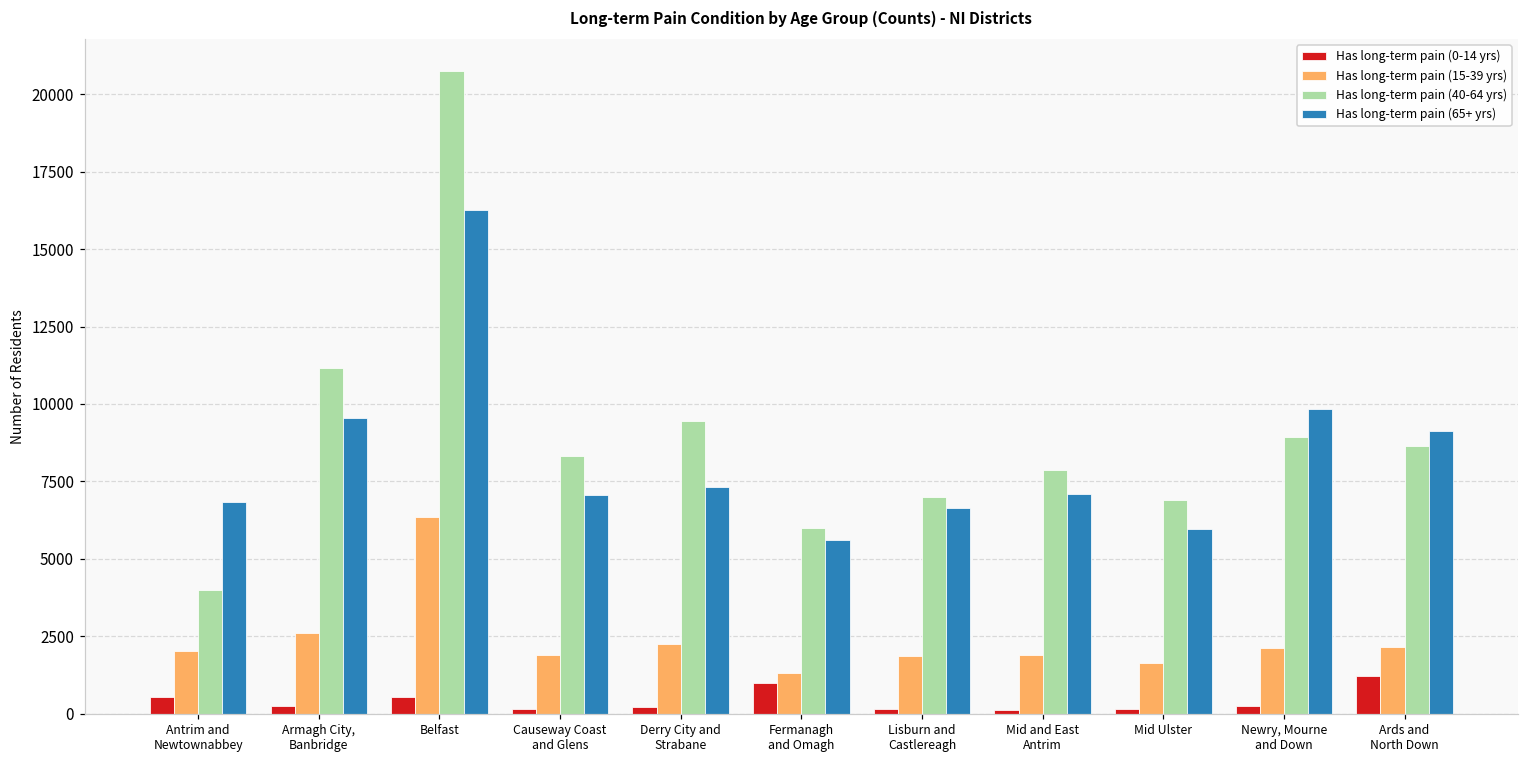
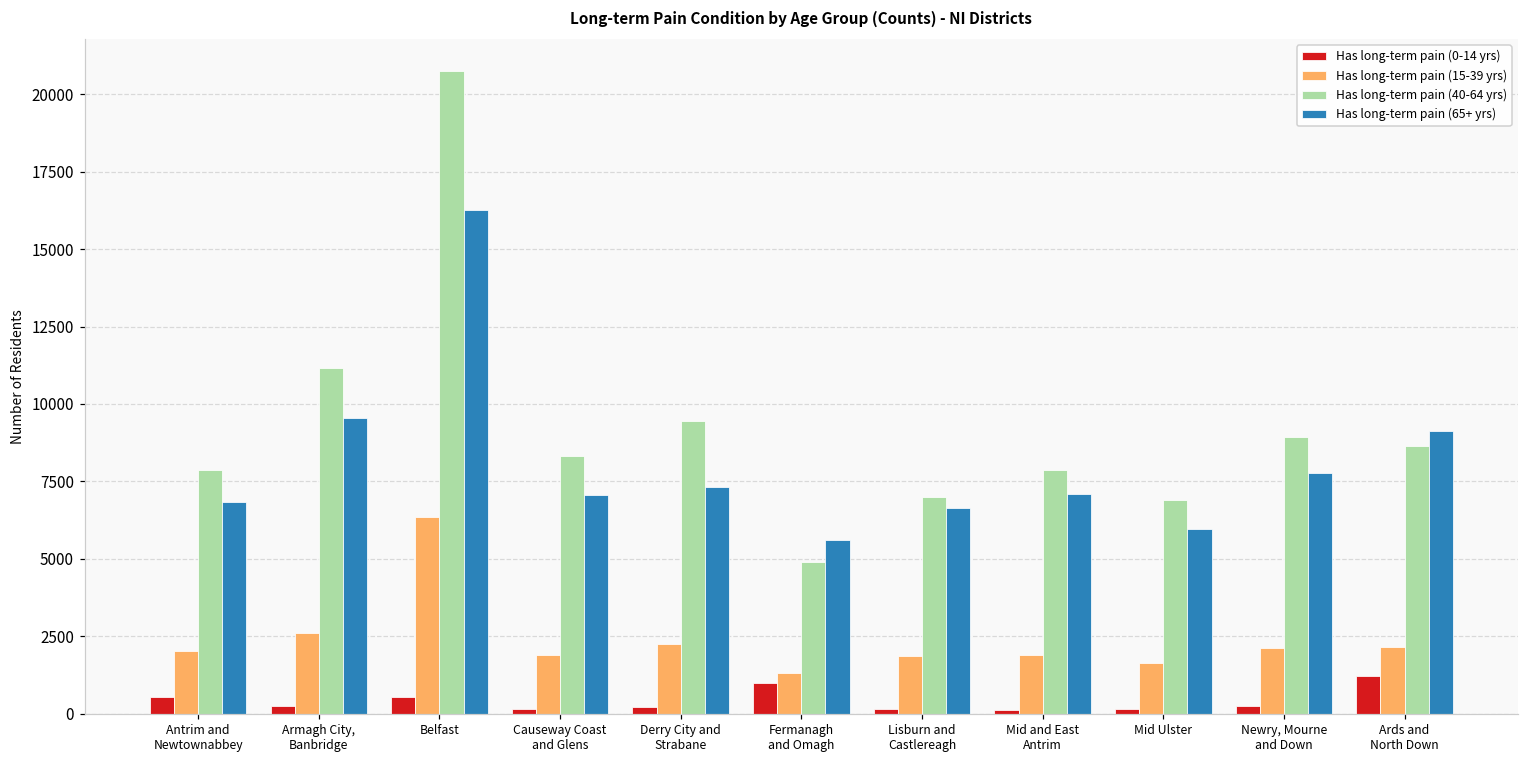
  {
    "Has long-term pain (0-14 yrs)": {
      "Antrim and Newtownabbey": 500,
      "Armagh City, Banbridge": 200,
      "Belfast": 500,
      "Causeway Coast and Glens": 100,
      "Derry City and Strabane": 200,
      "Fermanagh and Omagh": 1000,
      "Lisburn and Castlereagh": 100,
      "Mid and East Antrim": 100,
      "Mid Ulster": 100,
      "Newry, Mourne and Down": 200,
      "Ards and North Down": 1200
    },
    "Has long-term pain (15-39 yrs)": {
      "Antrim and Newtownabbey": 2000,
      "Armagh City, Banbridge": 2600,
      "Belfast": 6300,
      "Causeway Coast and Glens": 1900,
      "Derry City and Strabane": 2300,
      "Fermanagh and Omagh": 1300,
      "Lisburn and Castlereagh": 1900,
      "Mid and East Antrim": 1900,
      "Mid Ulster": 1600,
      "Newry, Mourne and Down": 2100,
      "Ards and North Down": 2200
    },
    "Has long-term pain (40-64 yrs)": {
-     "Antrim and Newtownabbey": 4000,
+     "Antrim and Newtownabbey": 7900,
      "Armagh City, Banbridge": 11200,
      "Belfast": 20800,
      "Causeway Coast and Glens": 8300,
      "Derry City and Strabane": 9400,
-     "Fermanagh and Omagh": 6000,
+     "Fermanagh and Omagh": 4900,
      "Lisburn and Castlereagh": 7000,
      "Mid and East Antrim": 7900,
      "Mid Ulster": 6900,
      "Newry, Mourne and Down": 8900,
      "Ards and North Down": 8700
    },
    "Has long-term pain (65+ yrs)": {
      "Antrim and Newtownabbey": 6800,
      "Armagh City, Banbridge": 9500,
      "Belfast": 16300,
      "Causeway Coast and Glens": 7100,
      "Derry City and Strabane": 7300,
      "Fermanagh and Omagh": 5600,
      "Lisburn and Castlereagh": 6700,
      "Mid and East Antrim": 7100,
      "Mid Ulster": 6000,
-     "Newry, Mourne and Down": 9800,
+     "Newry, Mourne and Down": 7800,
      "Ards and North Down": 9100
    }
  }
